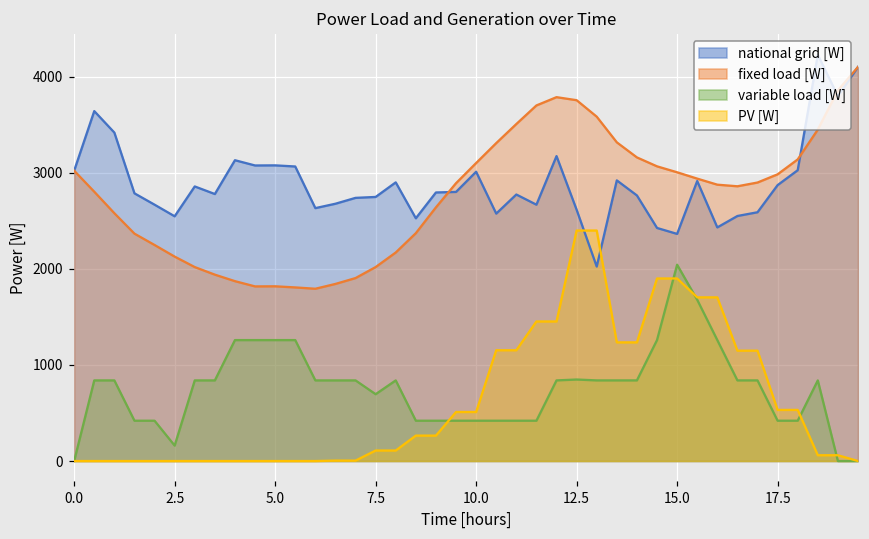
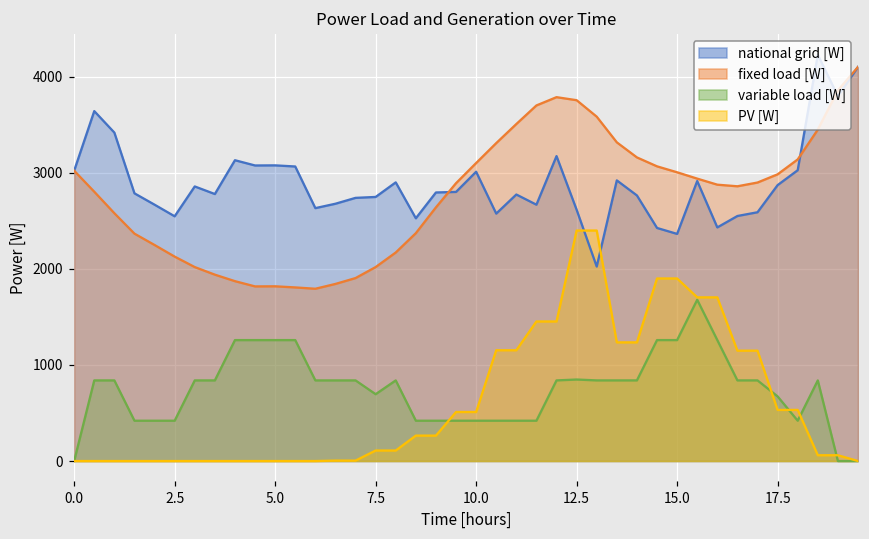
  {
    "national grid [W]": {
      "2.5": 2500,
      "5.0": 3100,
      "7.5": 2700,
      "10.0": 3000,
      "12.5": 2600,
      "15.0": 2400,
      "17.5": 2900
    },
    "variable load [W]": {
-     "2.5": 200,
+     "2.5": 400,
      "5.0": 1300,
      "7.5": 700,
      "10.0": 400,
      "12.5": 800,
-     "15.0": 2000,
-     "17.5": 400
+     "15.0": 1300,
+     "17.5": 700
    }
  }
